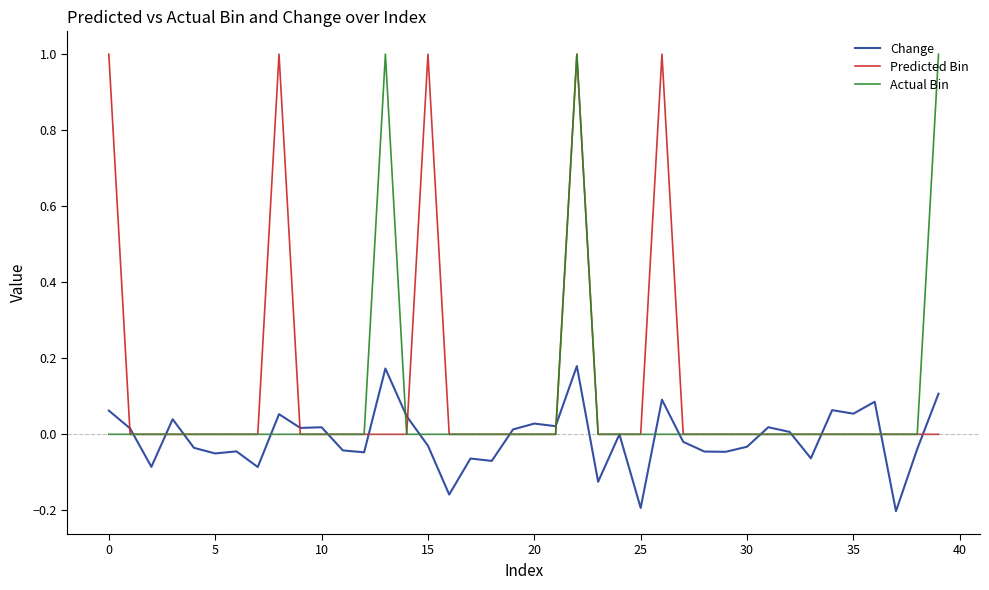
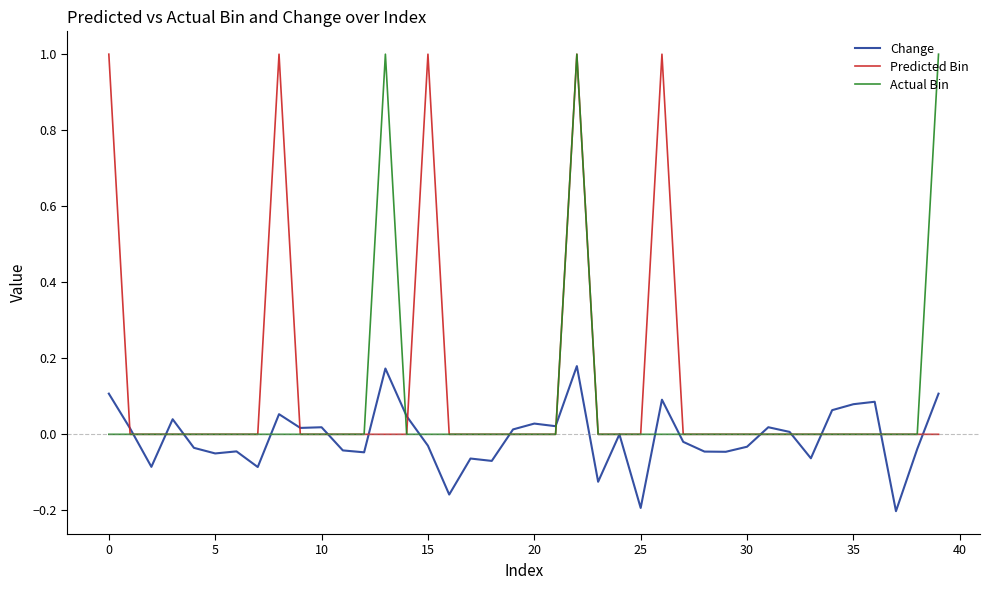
  {
    "Change": {
-     "0": 0.06,
+     "0": 0.11,
      "5": -0.05,
      "10": 0.02,
      "15": -0.03,
      "20": 0.03,
      "25": -0.19,
      "30": -0.03,
-     "35": 0.05
+     "35": 0.08
    },
    "Predicted Bin": {
      "0": 1.00,
      "15": 1.00
    },
    "Actual Bin": {
      "0": 0.00,
      "15": 0.00
    }
  }
